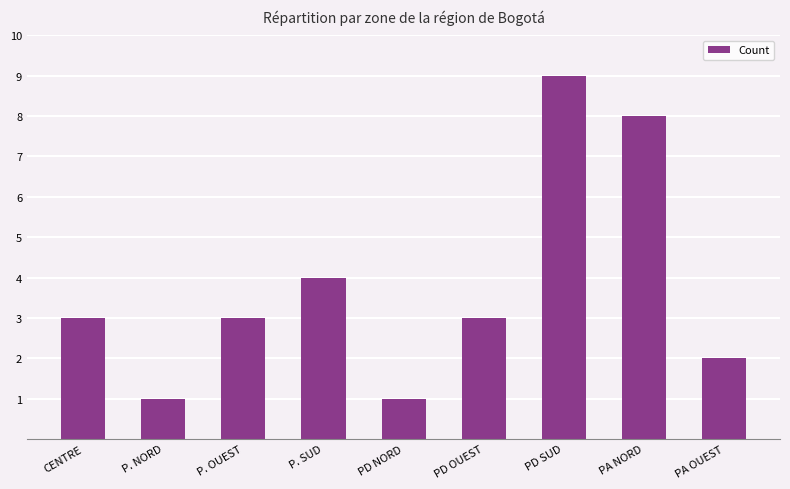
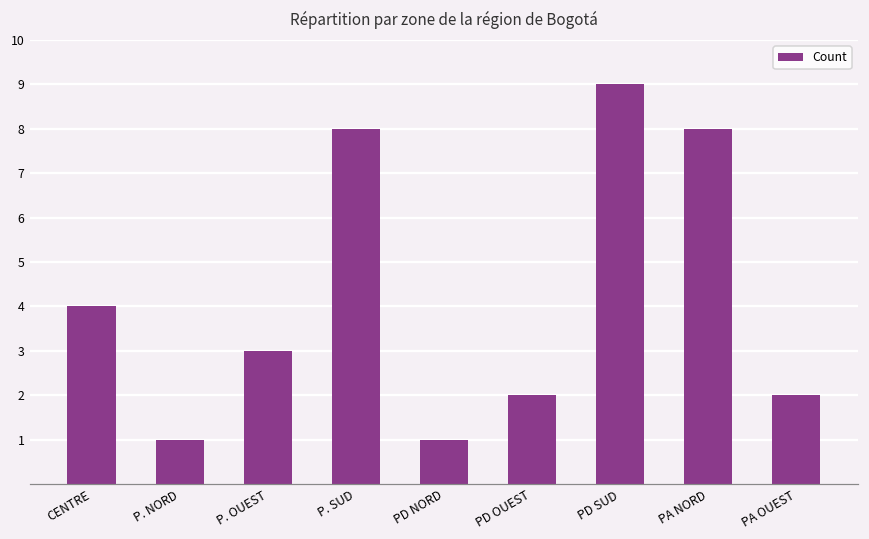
  {
-   "CENTRE": 3,
+   "CENTRE": 4,
    "P. NORD": 1,
    "P. OUEST": 3,
-   "P. SUD": 4,
+   "P. SUD": 8,
    "PD NORD": 1,
-   "PD OUEST": 3,
+   "PD OUEST": 2,
    "PD SUD": 9,
    "PA NORD": 8,
    "PA OUEST": 2
  }
